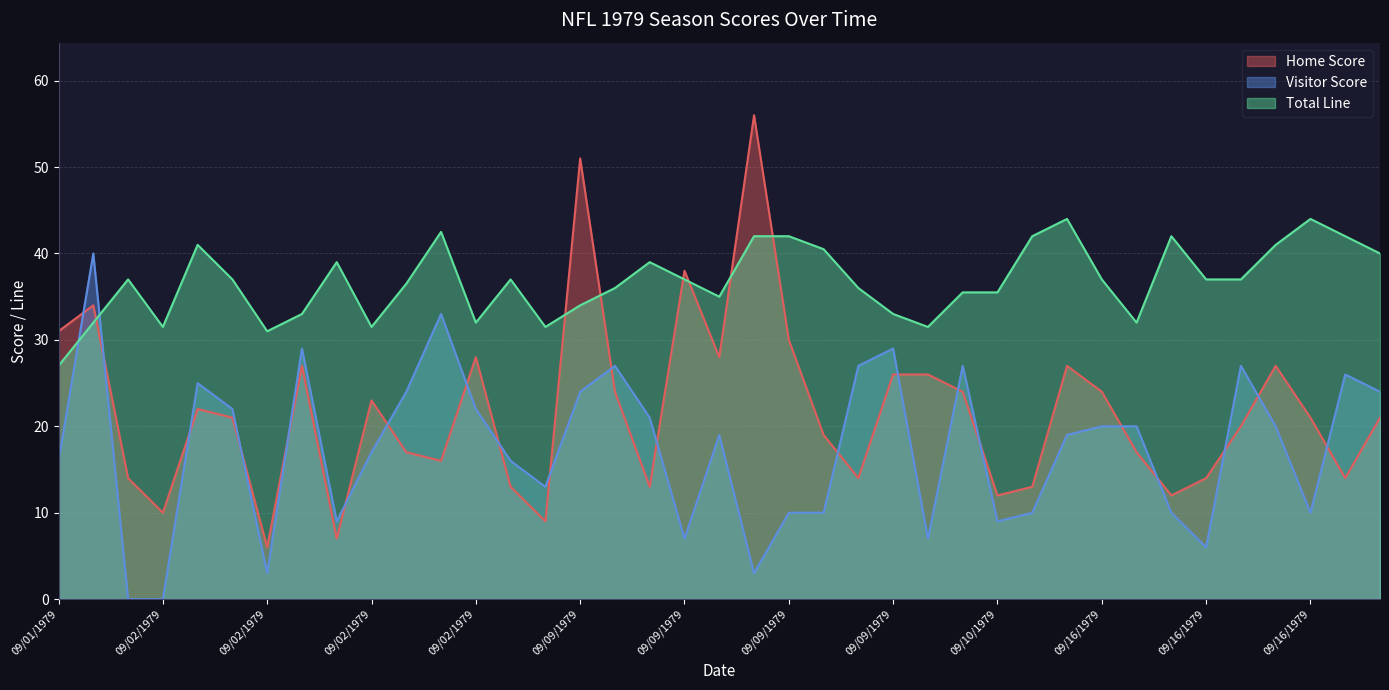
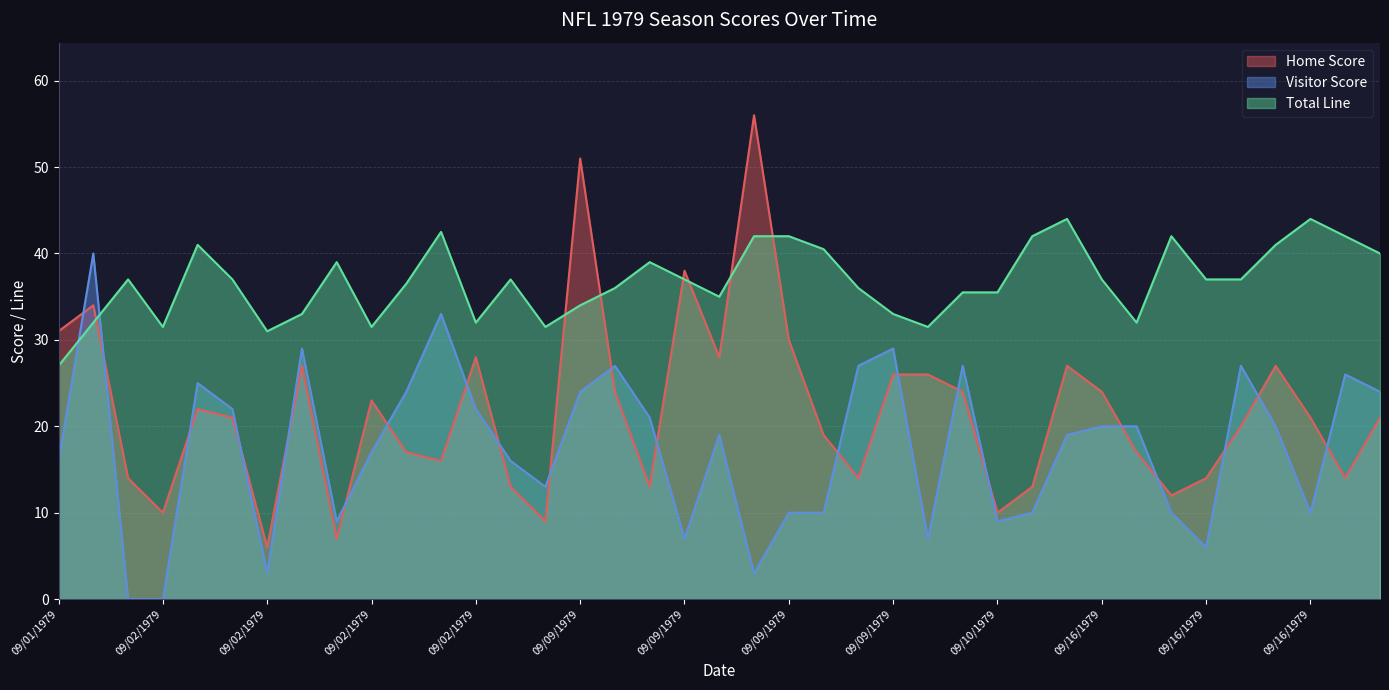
  {
    "Home Score": {
      "09/01/1979": 31,
-     "09/10/1979": 12
+     "09/10/1979": 10
    },
    "Visitor Score": {
      "09/01/1979": 16,
      "09/10/1979": 9
    },
    "Total Line": {
      "09/01/1979": 27,
      "09/10/1979": 36
    }
  }
